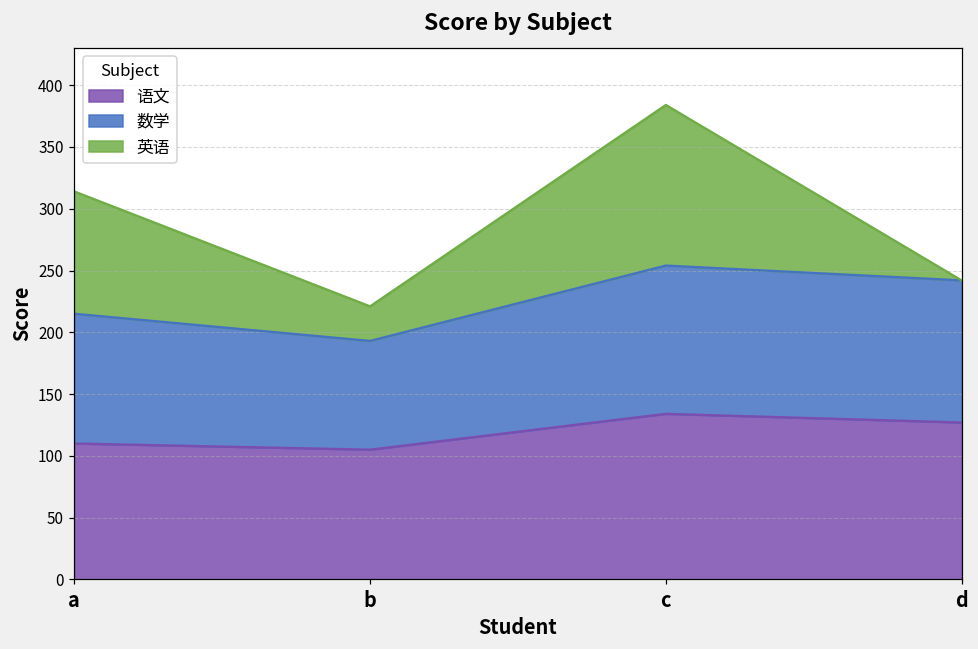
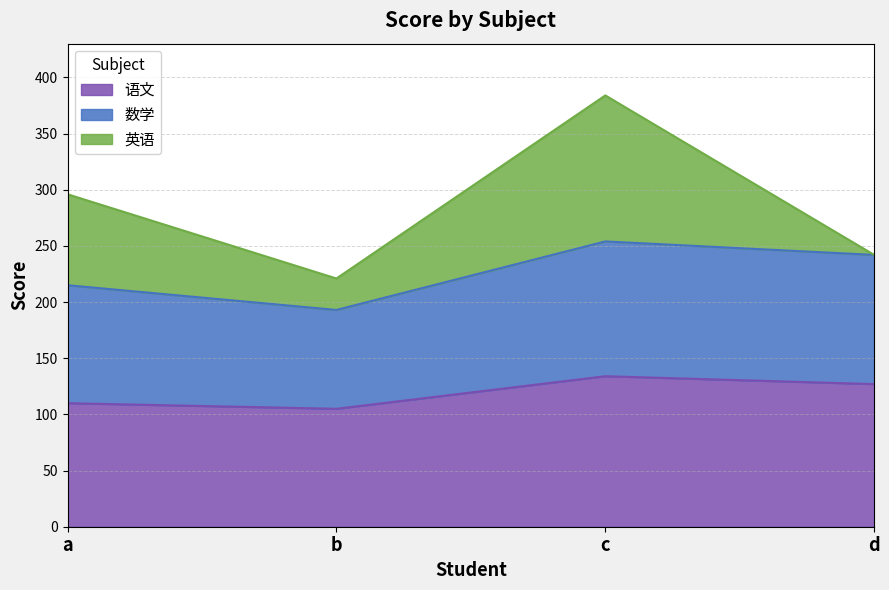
  {
    "语文": {
      "a": 110,
      "b": 105,
      "c": 134,
      "d": 127
    },
    "数学": {
      "a": 105,
      "b": 88,
      "c": 120
    },
    "英语": {
-     "a": 99,
+     "a": 81,
      "b": 28,
      "c": 130
    }
  }
